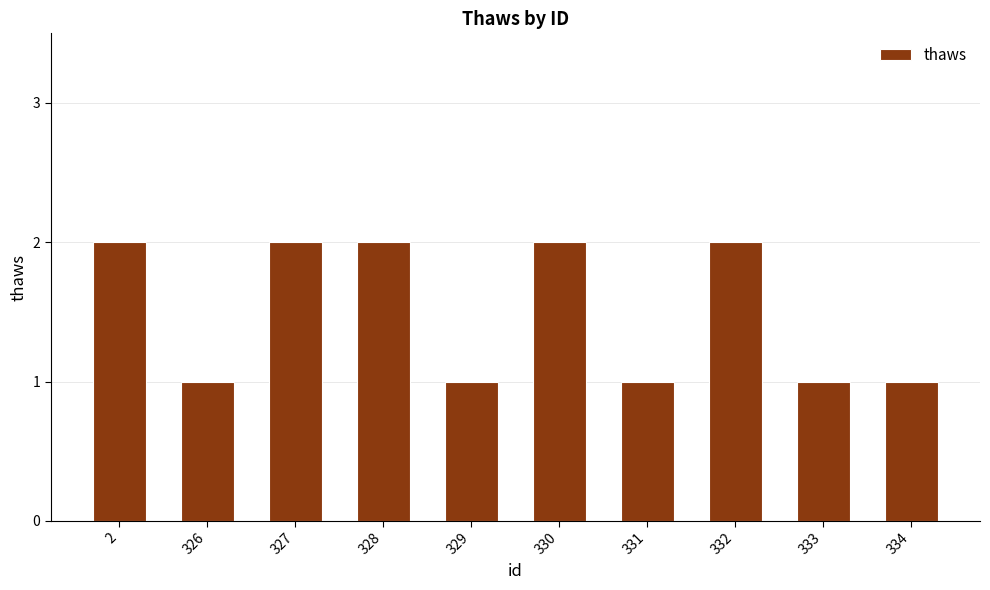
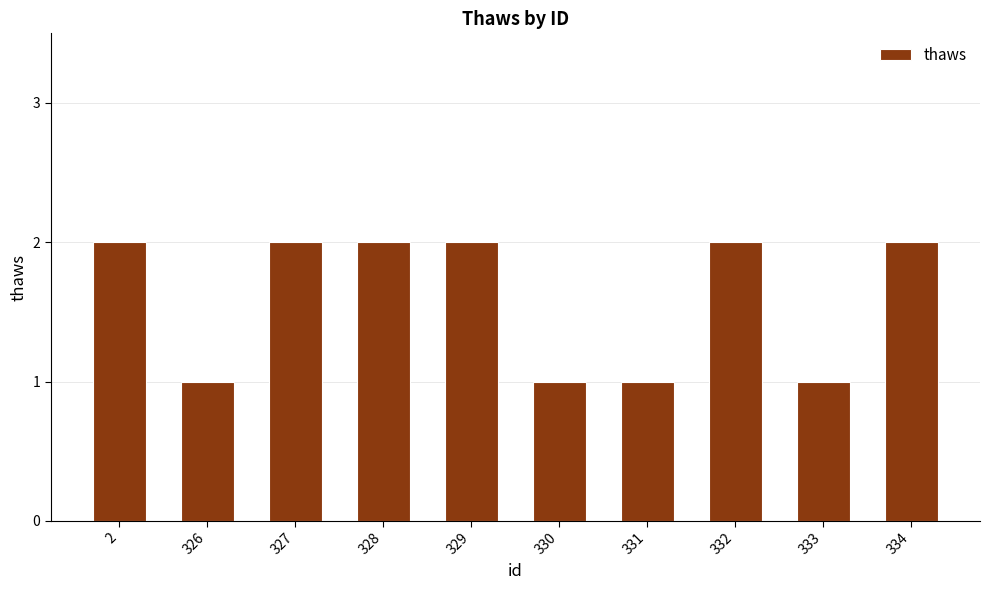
  {
    "2": 2,
    "326": 1,
    "327": 2,
    "328": 2,
-   "329": 1,
-   "330": 2,
+   "329": 2,
+   "330": 1,
    "331": 1,
    "332": 2,
    "333": 1,
-   "334": 1
+   "334": 2
  }
